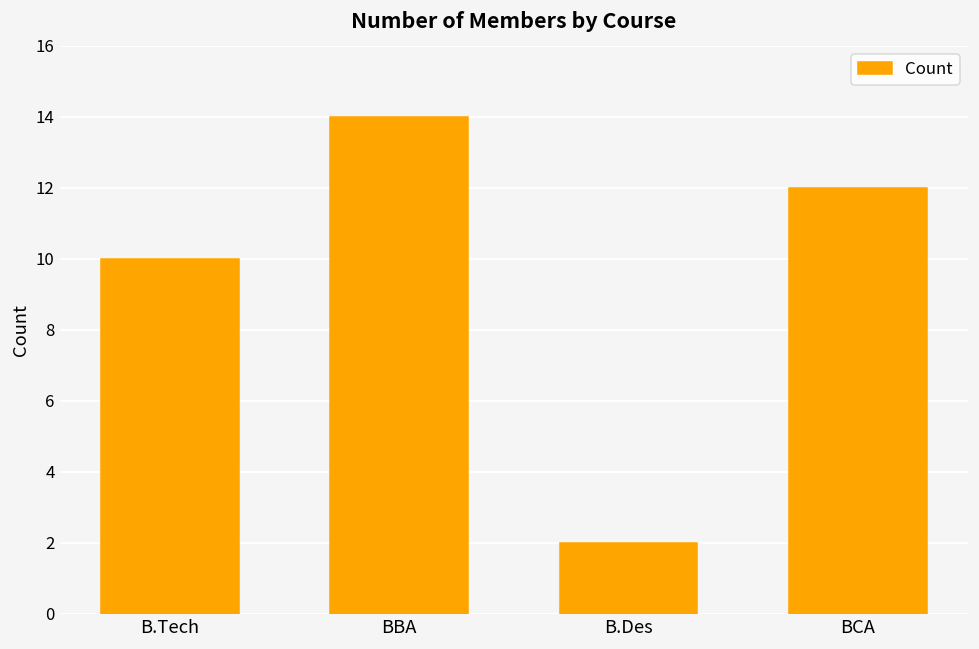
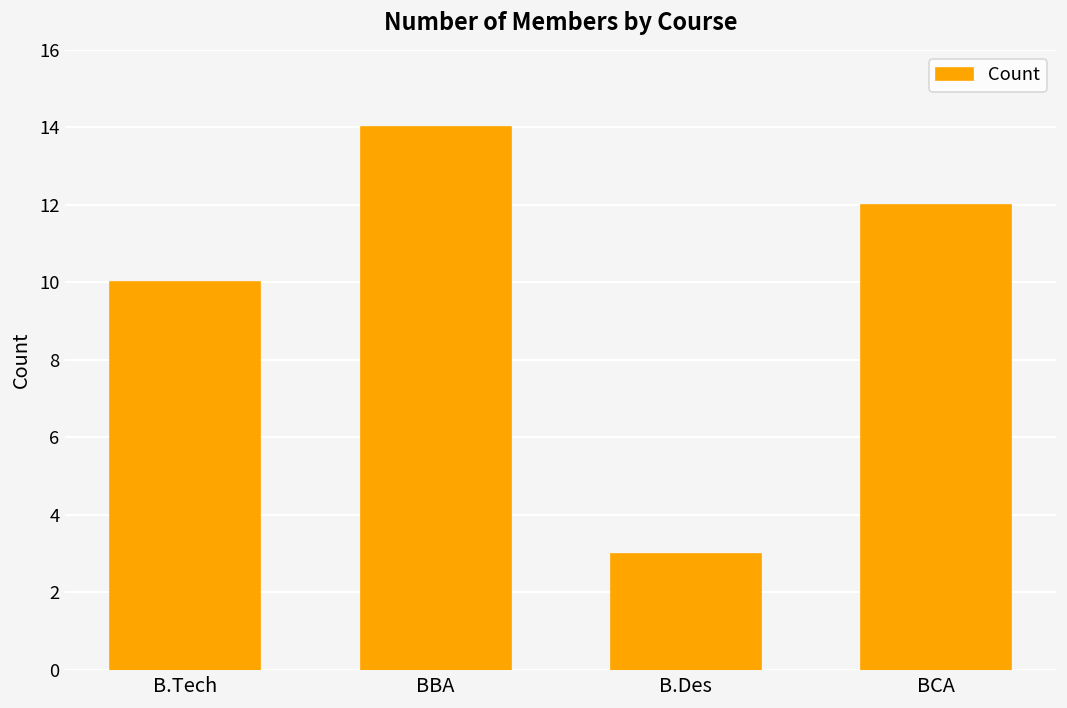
  {
    "B.Tech": 10,
    "BBA": 14,
-   "B.Des": 2,
+   "B.Des": 3,
    "BCA": 12
  }
